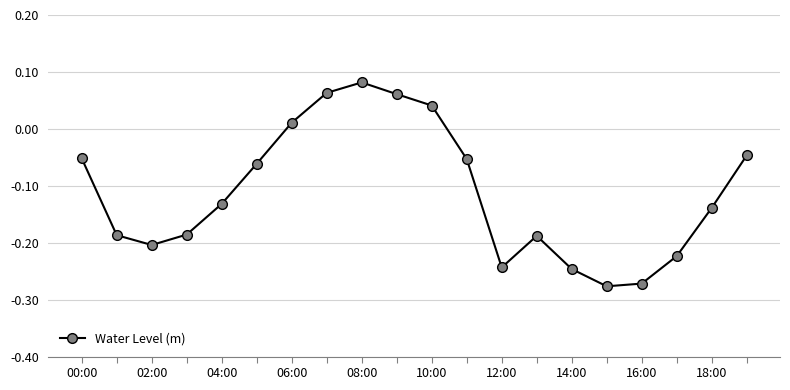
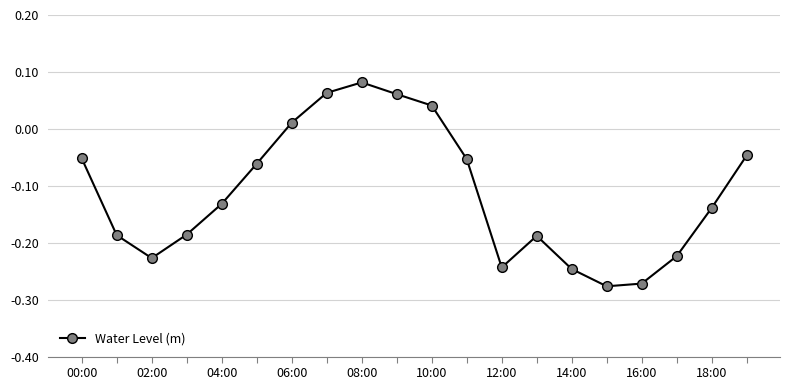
  {
    "00:00": -0.05,
-   "02:00": -0.20,
+   "02:00": -0.23,
    "04:00": -0.13,
    "06:00": 0.01,
    "08:00": 0.08,
    "10:00": 0.04,
    "12:00": -0.24,
    "14:00": -0.25,
    "16:00": -0.27,
    "18:00": -0.14
  }
